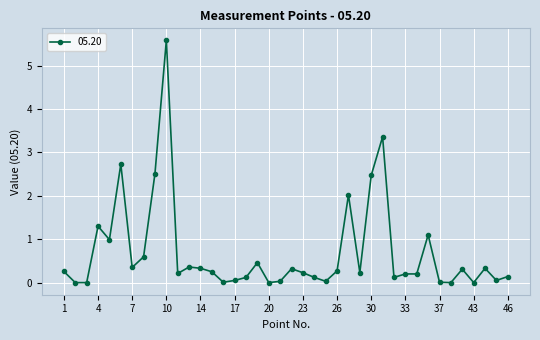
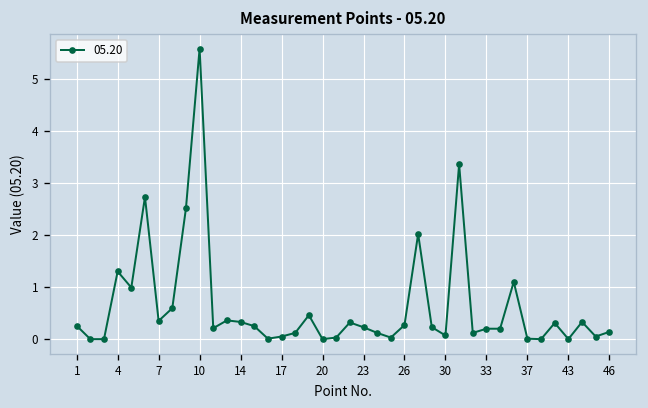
  {
-   "30": 2.5,
+   "30": 0.1,
    "33": 0.2,
    "43": 0.0,
    "46": 0.1
  }
